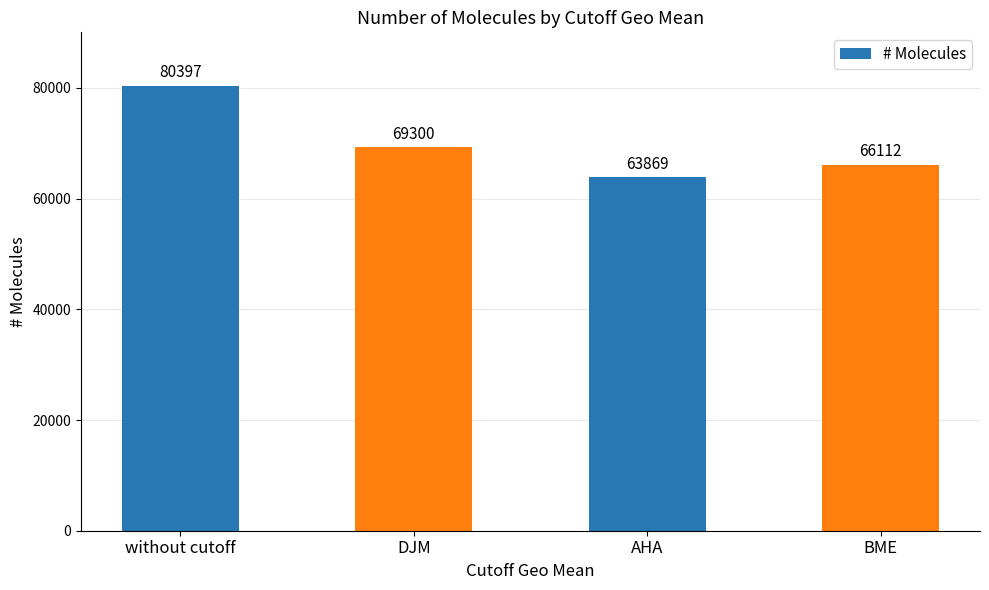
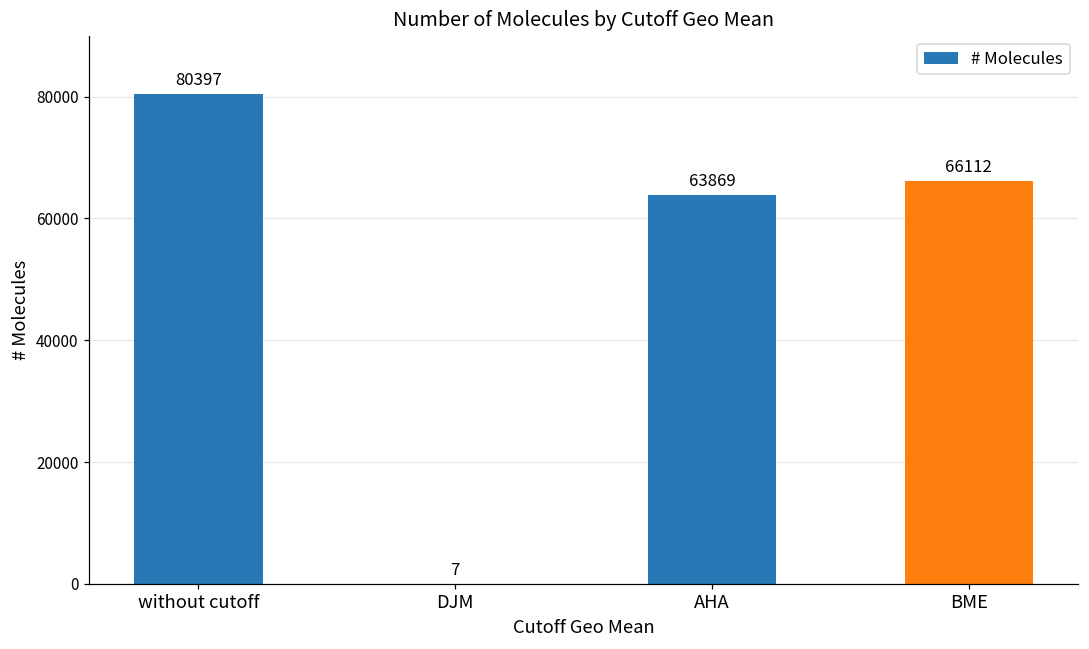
  {
    "without cutoff": 80397,
-   "DJM": 69300,
+   "DJM": 7,
    "AHA": 63869,
    "BME": 66112
  }
